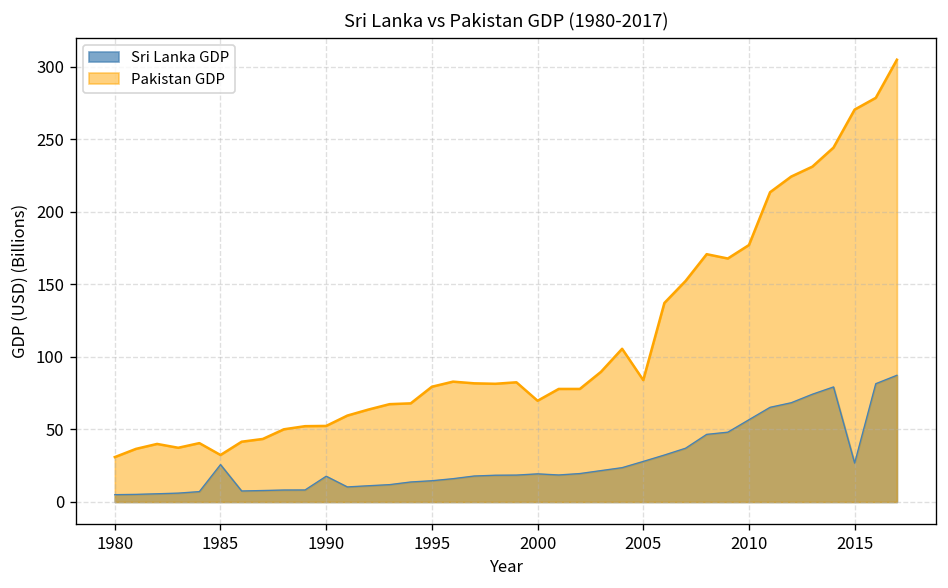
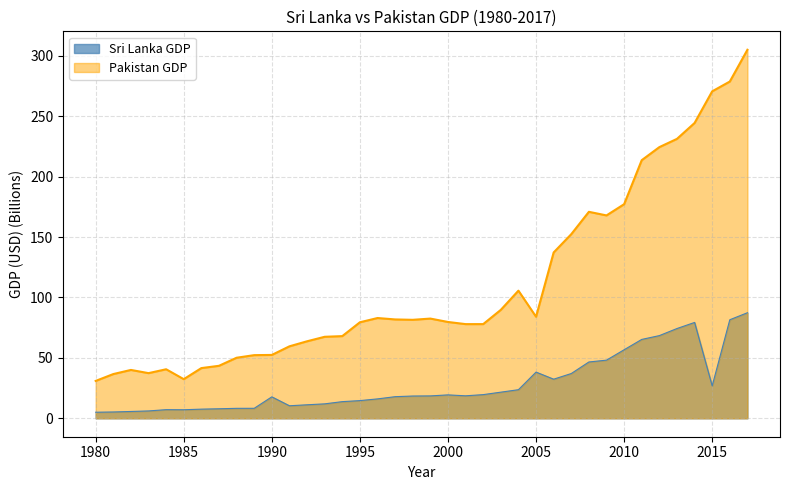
  {
    "Sri Lanka GDP": {
      "1980": 5,
-     "1985": 26,
+     "1985": 7,
      "1990": 18,
      "1995": 15,
      "2000": 19,
-     "2005": 28,
+     "2005": 38,
      "2010": 57,
      "2015": 27
    },
    "Pakistan GDP": {
      "1980": 31,
      "1985": 32,
      "1990": 52,
      "1995": 79,
-     "2000": 70,
+     "2000": 80,
      "2005": 84,
      "2010": 177,
      "2015": 271
    }
  }
